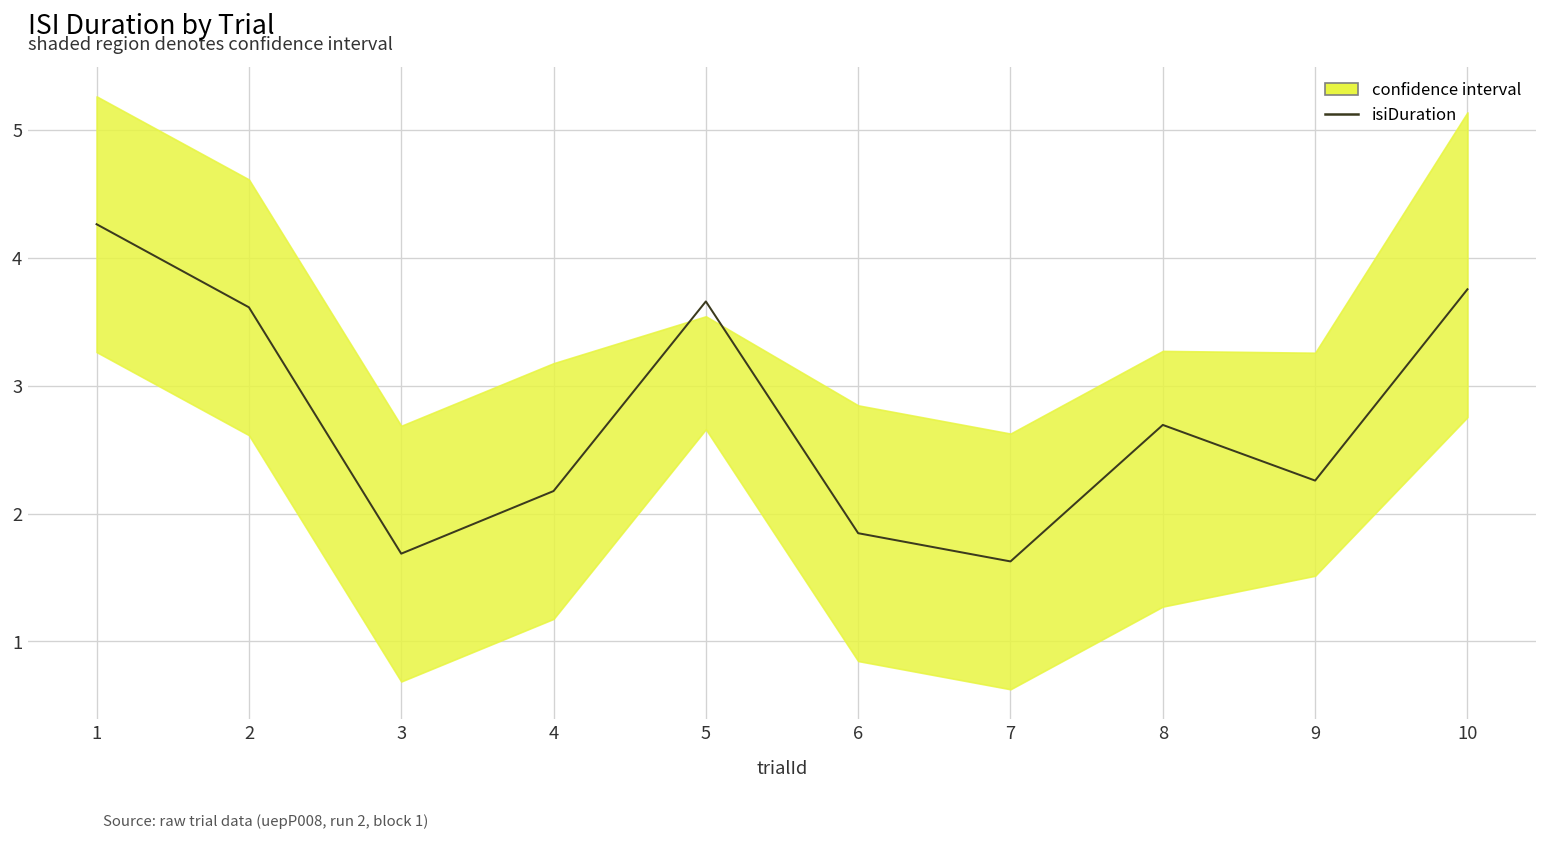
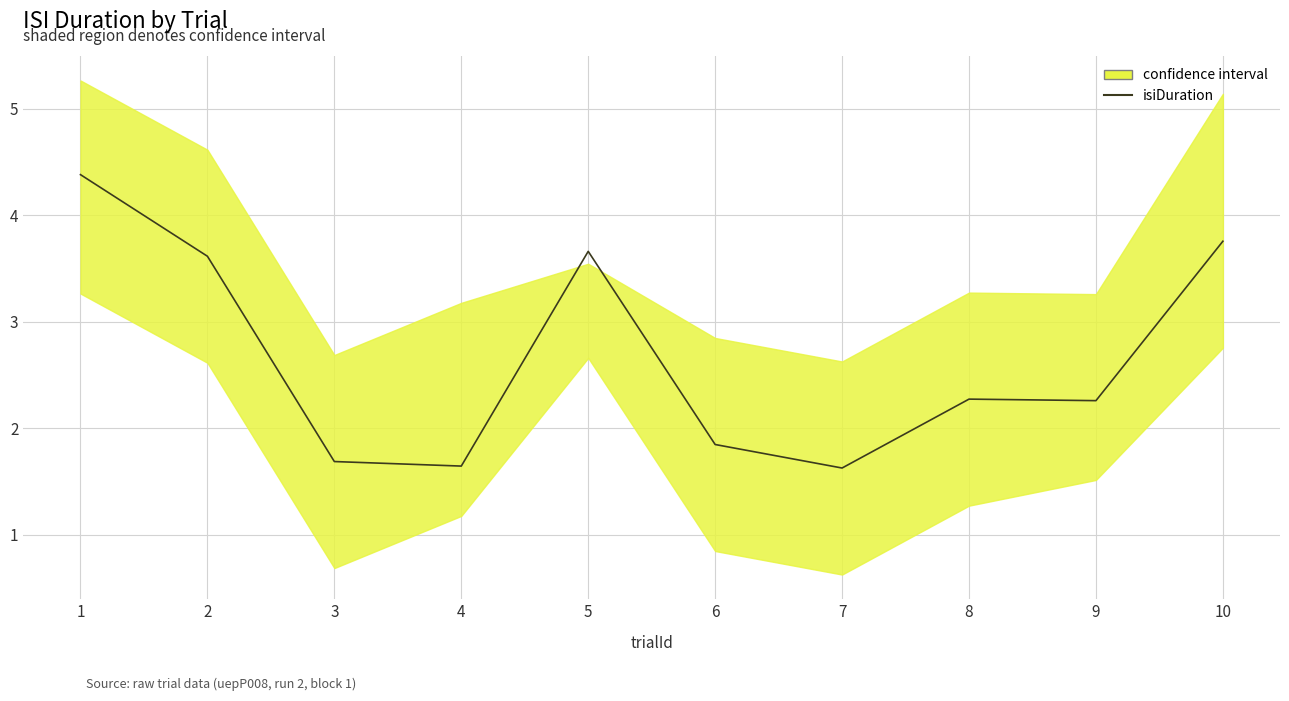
  {
    "isiDuration": {
-     "1": 4.26,
+     "1": 4.38,
      "2": 3.61,
      "3": 1.69,
-     "4": 2.18,
+     "4": 1.64,
      "5": 3.66,
      "6": 1.85,
      "7": 1.63,
-     "8": 2.69,
+     "8": 2.27,
      "9": 2.26,
      "10": 3.75
    }
  }
